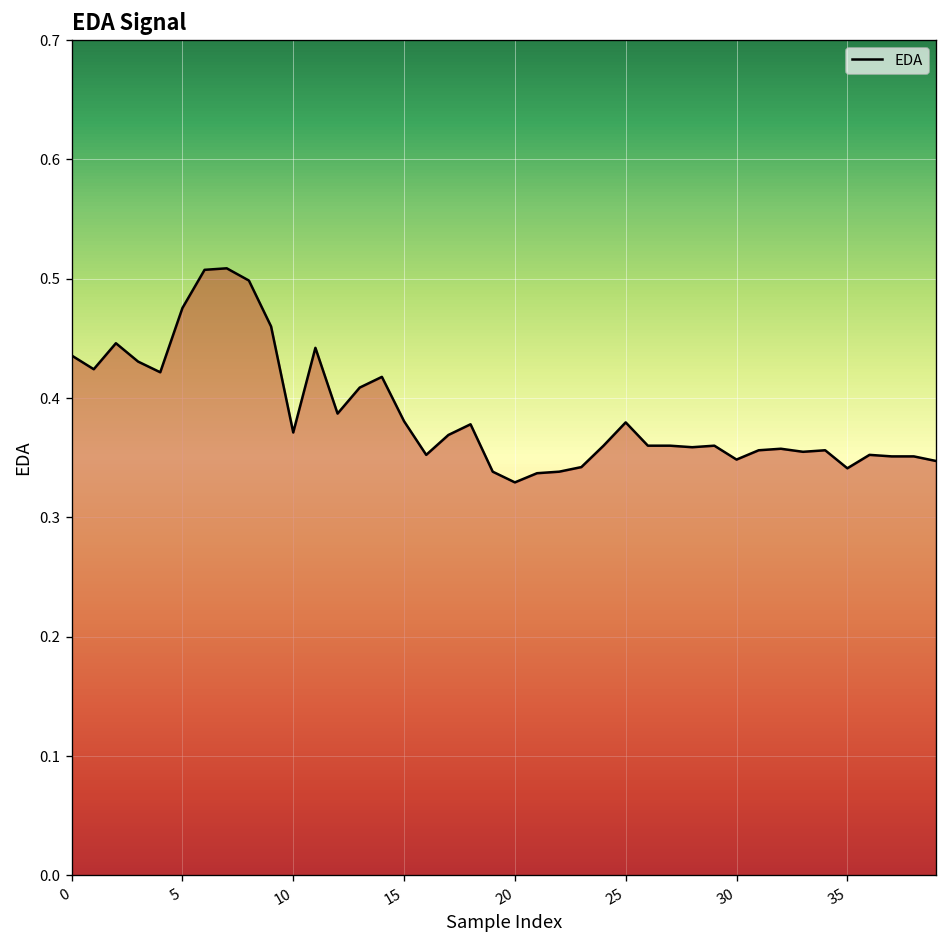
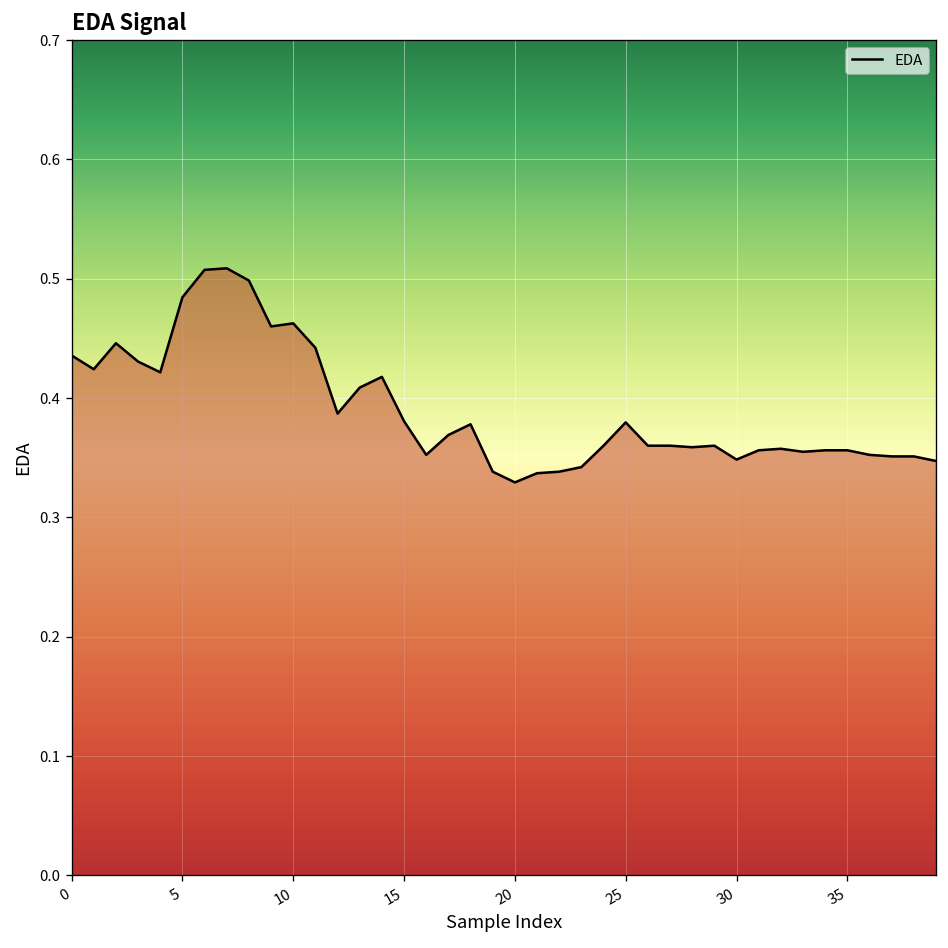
  {
    "0": 0.44,
-   "5": 0.475,
-   "10": 0.37,
+   "5": 0.484,
+   "10": 0.46,
    "15": 0.38,
    "20": 0.33,
    "25": 0.38,
    "30": 0.35,
-   "35": 0.34
+   "35": 0.36
  }
